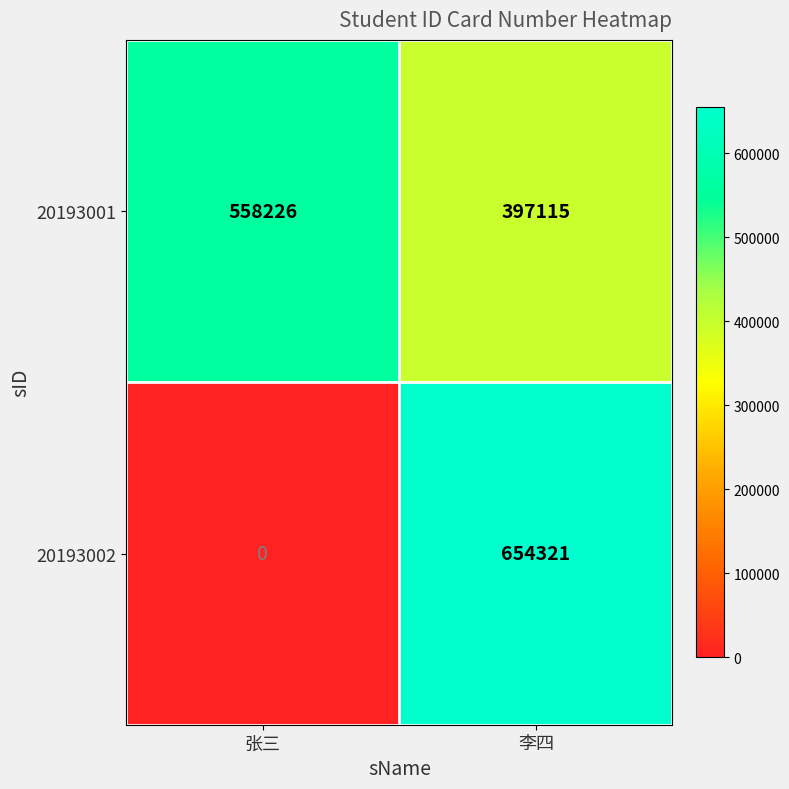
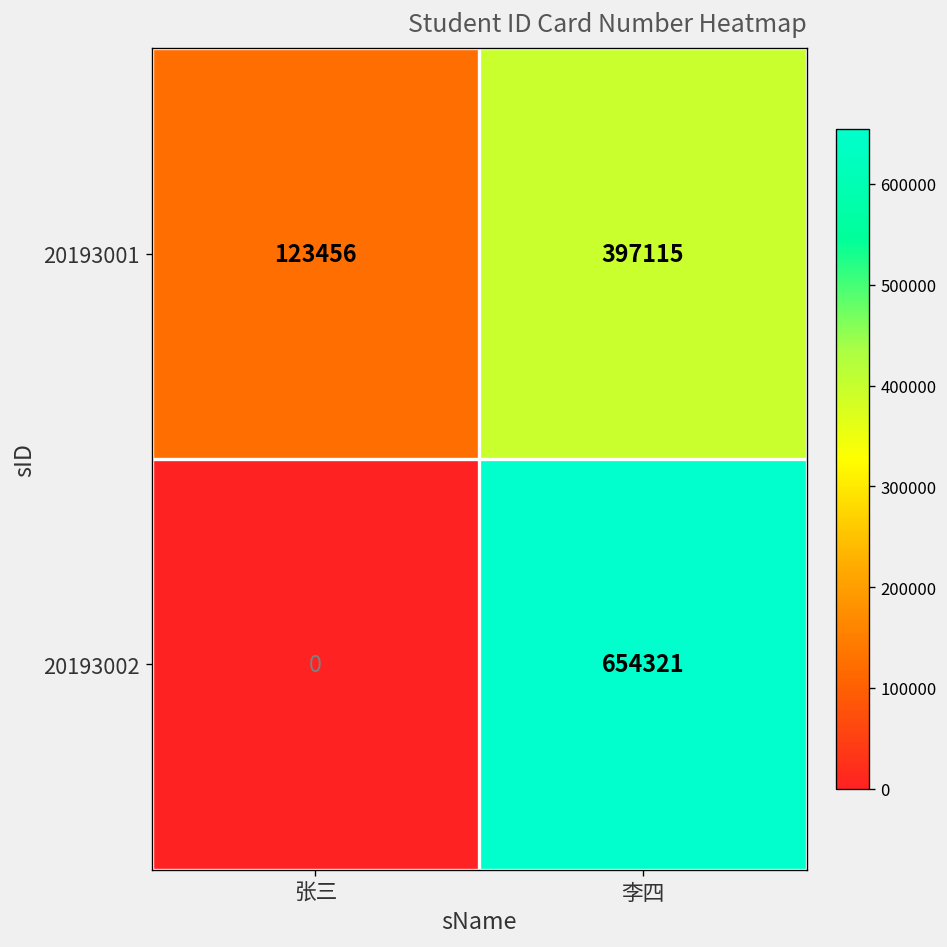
  {
    "20193001": {
-     "张三": 558226,
+     "张三": 123456,
      "李四": 397115
    },
    "20193002": {
      "张三": 0,
      "李四": 654321
    }
  }
